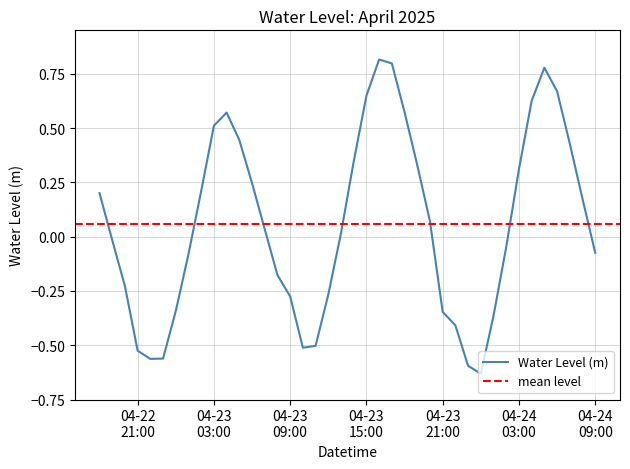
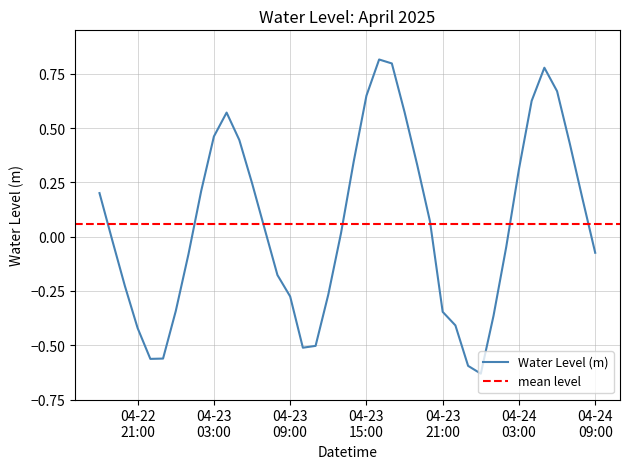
  {
-   "04-22 21:00": -0.53,
-   "04-23 03:00": 0.51,
+   "04-22 21:00": -0.42,
+   "04-23 03:00": 0.46,
    "04-23 09:00": -0.28,
    "04-23 15:00": 0.65,
    "04-23 21:00": -0.35,
    "04-24 03:00": 0.31,
    "04-24 09:00": -0.07
  }
